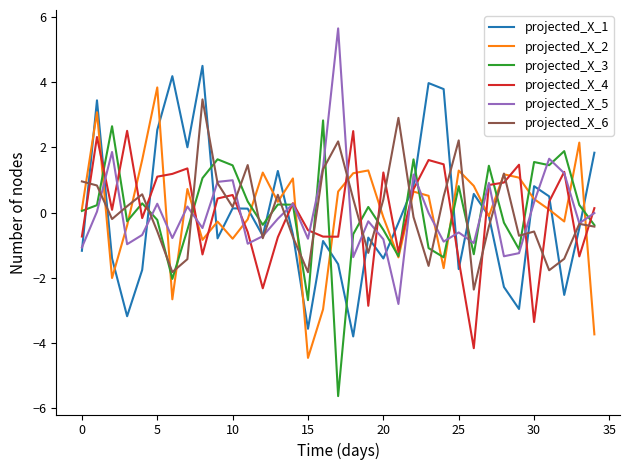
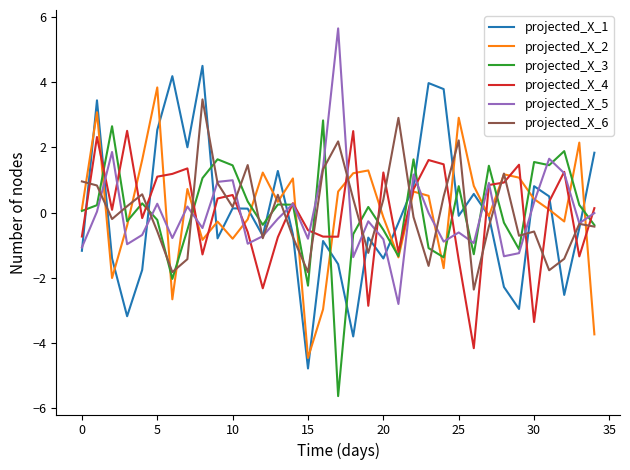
  {
    "projected_X_1": {
      "0": -1.2,
      "5": 2.5,
-     "15": -3.6,
+     "15": -4.8,
      "20": -1.4,
-     "25": -1.7,
+     "25": -0.1,
      "30": 0.8
    },
    "projected_X_2": {
      "5": 3.8,
      "10": -0.8,
      "15": -4.5,
      "20": -0.1,
-     "25": 1.3,
+     "25": 2.9,
      "30": 0.4
    },
    "projected_X_3": {
      "5": -0.2,
      "10": 1.4,
-     "15": -2.7,
+     "15": -2.2,
      "20": -0.5,
      "25": 0.8,
      "30": 1.6
    },
    "projected_X_4": {
      "0": -0.7,
      "5": 1.1,
      "10": 0.5,
      "15": -0.5,
      "20": 1.2,
      "25": -1.5,
      "30": -3.4
    },
    "projected_X_5": {
      "0": -1.1,
      "5": 0.3,
      "10": 1.0,
      "15": -0.8,
      "20": -0.8,
      "25": -0.6,
      "30": 0.3
    },
    "projected_X_6": {
      "0": 1.0,
      "5": -0.6,
      "15": -1.8,
      "20": 0.4,
      "25": 2.2,
      "30": -0.6
    }
  }
